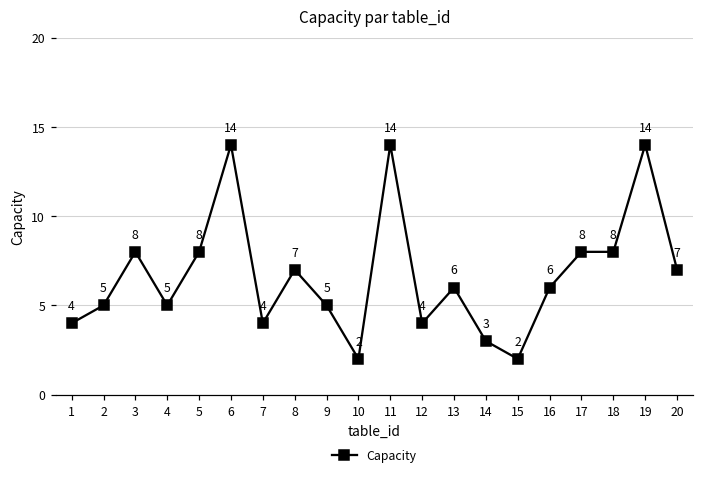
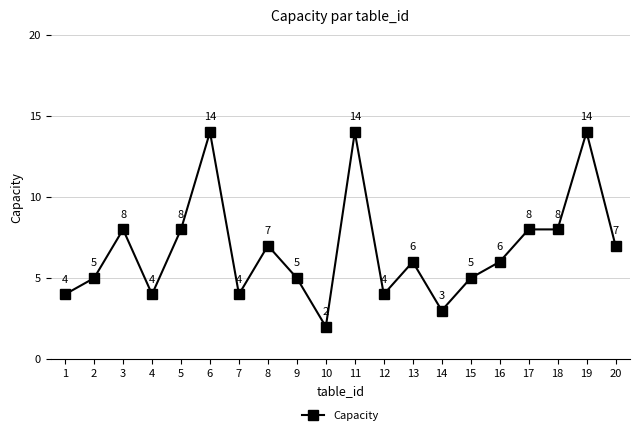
  {
    "1": 4,
    "2": 5,
    "3": 8,
-   "4": 5,
+   "4": 4,
    "5": 8,
    "6": 14,
    "7": 4,
    "8": 7,
    "9": 5,
    "10": 2,
    "11": 14,
    "12": 4,
    "13": 6,
    "14": 3,
-   "15": 2,
+   "15": 5,
    "16": 6,
    "17": 8,
    "18": 8,
    "19": 14,
    "20": 7
  }
